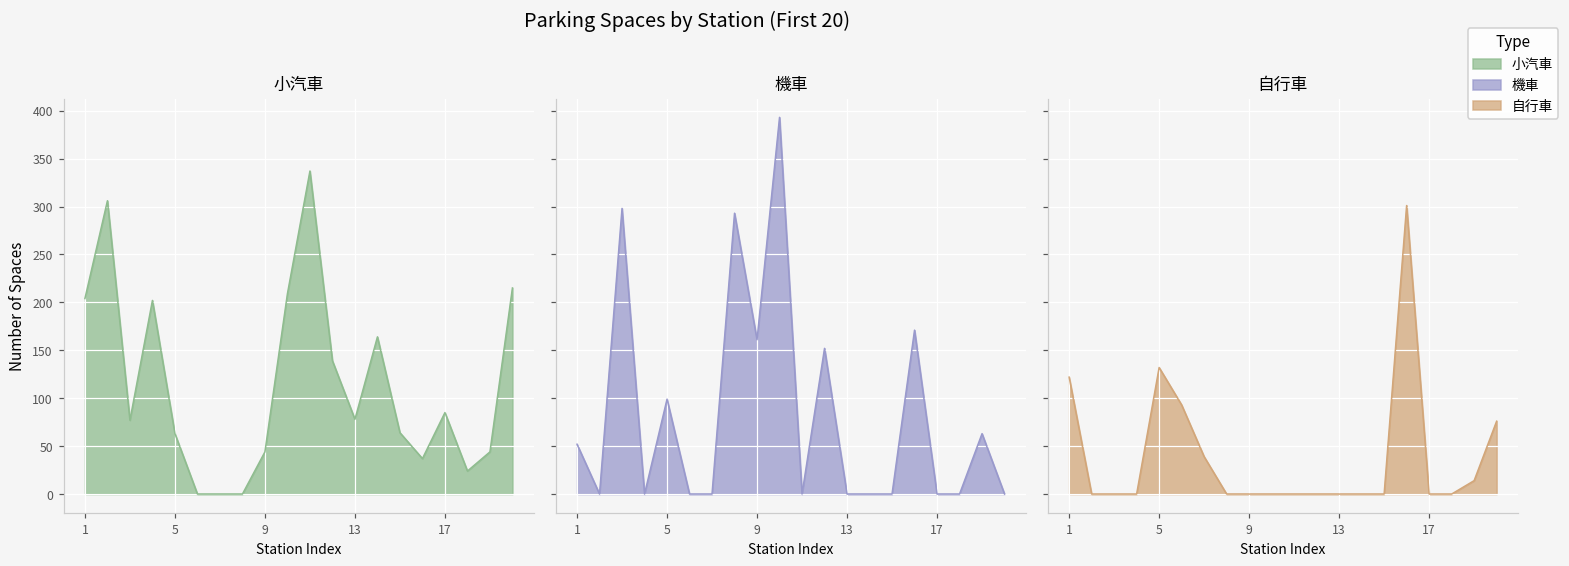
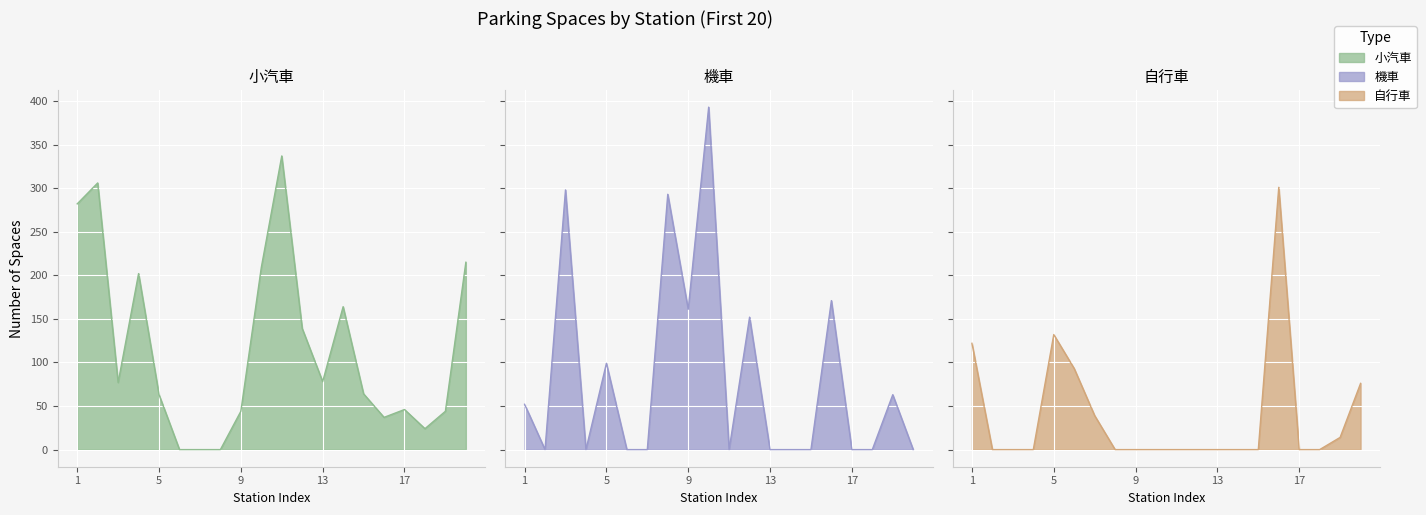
  {
    "小汽車": {
-     "1": 200,
+     "1": 280,
      "5": 60,
      "9": 40,
      "13": 80,
-     "17": 90
+     "17": 50
    }
  }
